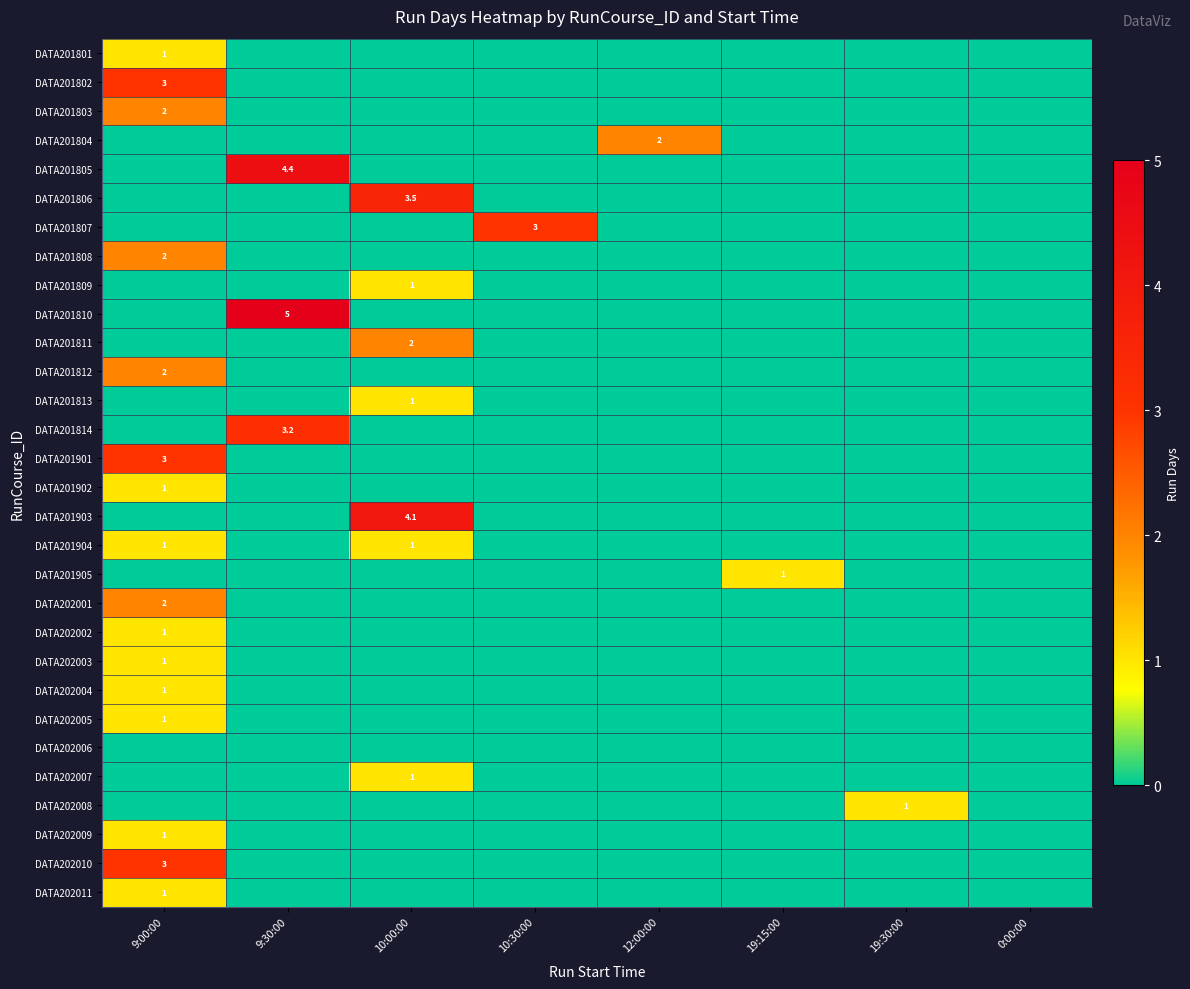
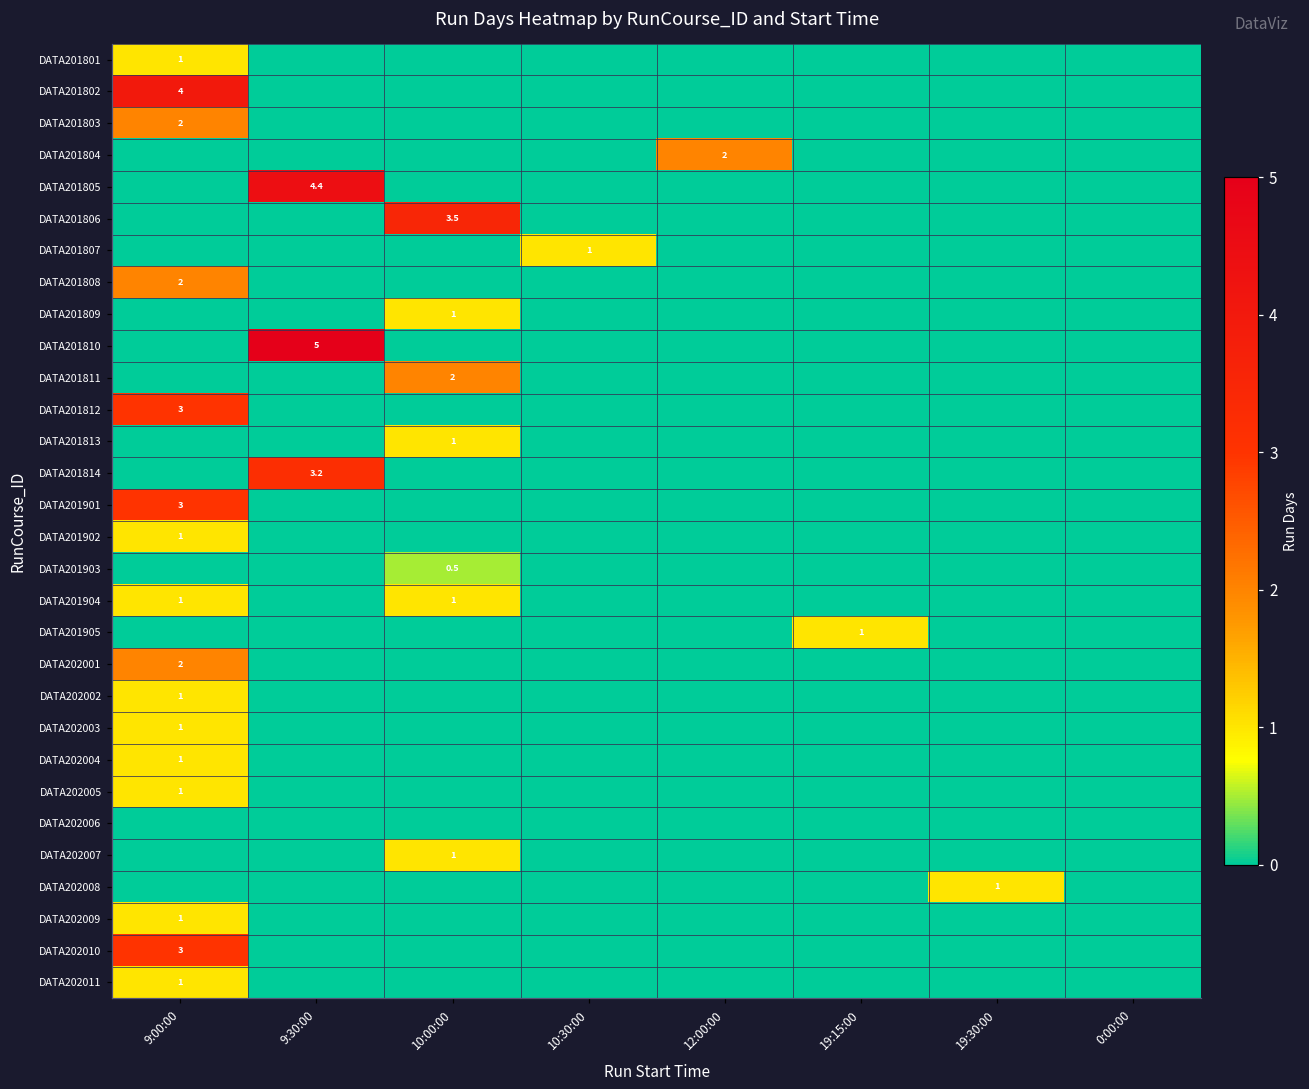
  {
    "DATA201801": {
      "9:00:00": 1
    },
    "DATA201802": {
-     "9:00:00": 3
+     "9:00:00": 4
    },
    "DATA201803": {
      "9:00:00": 2
    },
    "DATA201804": {
      "12:00:00": 2
    },
    "DATA201805": {
      "9:30:00": 4.4
    },
    "DATA201806": {
      "10:00:00": 3.5
    },
    "DATA201807": {
-     "10:30:00": 3
+     "10:30:00": 1
    },
    "DATA201808": {
      "9:00:00": 2
    },
    "DATA201809": {
      "10:00:00": 1
    },
    "DATA201810": {
      "9:30:00": 5
    },
    "DATA201811": {
      "10:00:00": 2
    },
    "DATA201812": {
-     "9:00:00": 2
+     "9:00:00": 3
    },
    "DATA201813": {
      "10:00:00": 1
    },
    "DATA201814": {
      "9:30:00": 3.2
    },
    "DATA201901": {
      "9:00:00": 3
    },
    "DATA201902": {
      "9:00:00": 1
    },
    "DATA201903": {
-     "10:00:00": 4.1
+     "10:00:00": 0.5
    },
    "DATA201904": {
      "9:00:00": 1,
      "10:00:00": 1
    },
    "DATA201905": {
      "19:15:00": 1
    },
    "DATA202001": {
      "9:00:00": 2
    },
    "DATA202002": {
      "9:00:00": 1
    },
    "DATA202003": {
      "9:00:00": 1
    },
    "DATA202004": {
      "9:00:00": 1
    },
    "DATA202005": {
      "9:00:00": 1
    },
    "DATA202007": {
      "10:00:00": 1
    },
    "DATA202008": {
      "19:30:00": 1
    },
    "DATA202009": {
      "9:00:00": 1
    },
    "DATA202010": {
      "9:00:00": 3
    },
    "DATA202011": {
      "9:00:00": 1
    }
  }
